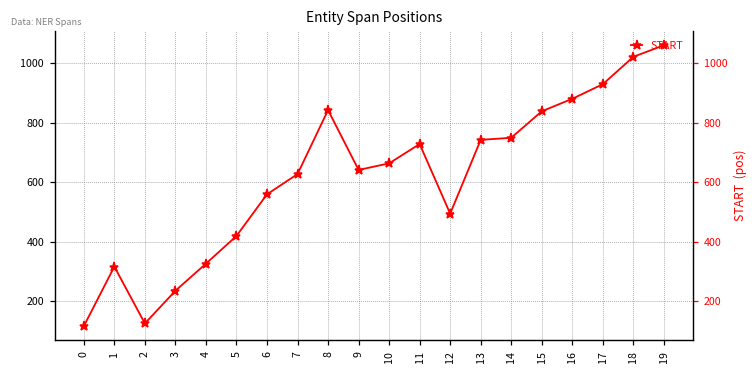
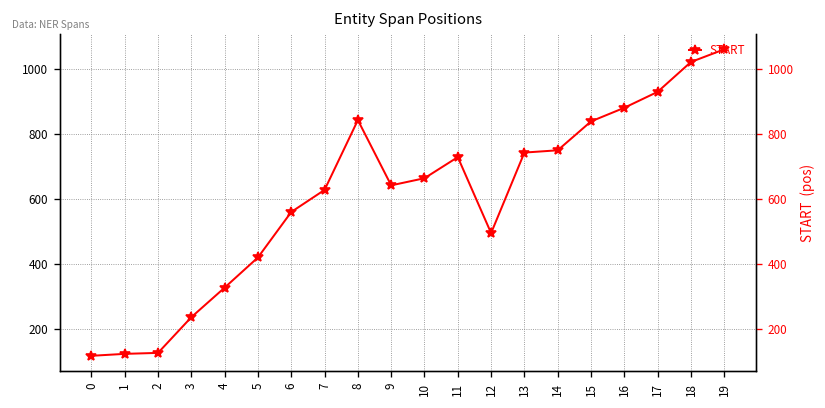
  {
    "0": 120,
-   "1": 320,
+   "1": 120,
    "2": 130,
    "3": 240,
    "4": 330,
    "5": 420,
    "6": 560,
    "7": 630,
    "8": 840,
    "9": 640,
    "10": 660,
    "11": 730,
    "12": 500,
    "13": 740,
    "14": 750,
    "15": 840,
    "16": 880,
    "17": 930,
    "18": 1020,
    "19": 1060
  }
